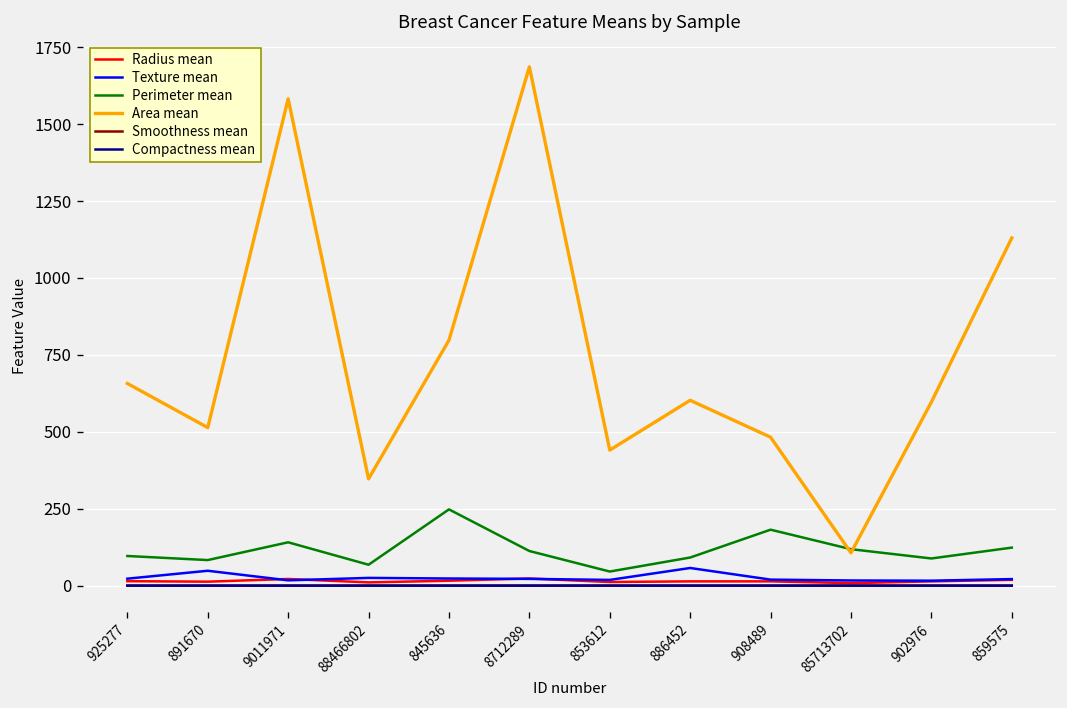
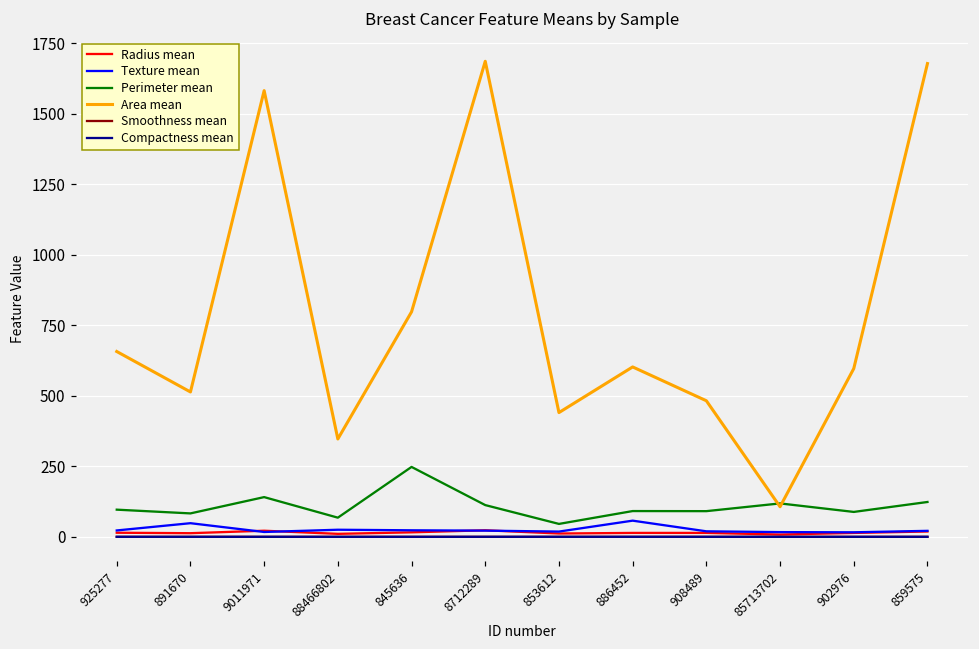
  {
    "Radius mean": {
      "891670": 10,
      "88466802": 10,
      "886452": 10
    },
    "Texture mean": {
      "891670": 50,
      "88466802": 30,
      "886452": 60
    },
    "Perimeter mean": {
      "925277": 100,
      "891670": 80,
      "9011971": 140,
      "88466802": 70,
      "845636": 250,
      "8712289": 110,
      "853612": 50,
      "886452": 90,
-     "908489": 180,
+     "908489": 90,
      "85713702": 120,
      "902976": 90,
      "859575": 120
    },
    "Area mean": {
      "925277": 660,
      "891670": 510,
      "9011971": 1580,
      "88466802": 350,
      "845636": 800,
      "8712289": 1690,
      "853612": 440,
      "886452": 600,
      "908489": 480,
      "85713702": 110,
      "902976": 600,
-     "859575": 1130
+     "859575": 1680
    },
    "Compactness mean": {
      "925277": 0,
      "891670": 0,
      "9011971": 0,
      "88466802": 0,
      "845636": 0,
      "8712289": 0,
      "853612": 0,
      "886452": 0,
      "908489": 0,
      "902976": 0,
      "859575": 0
    }
  }
